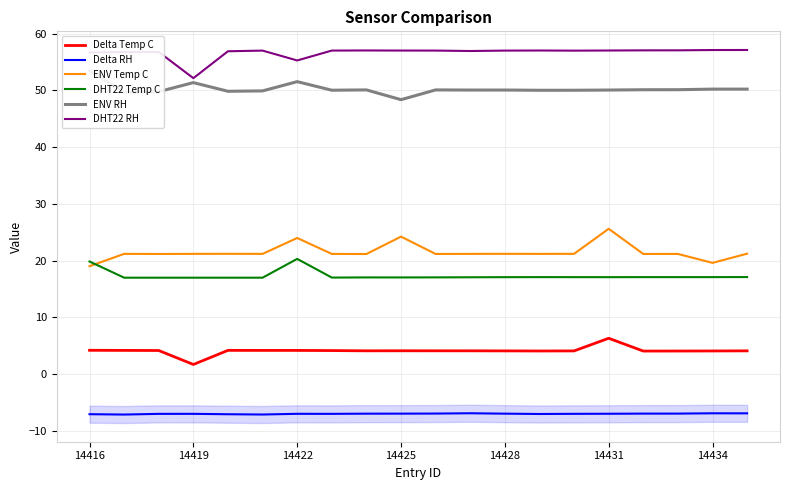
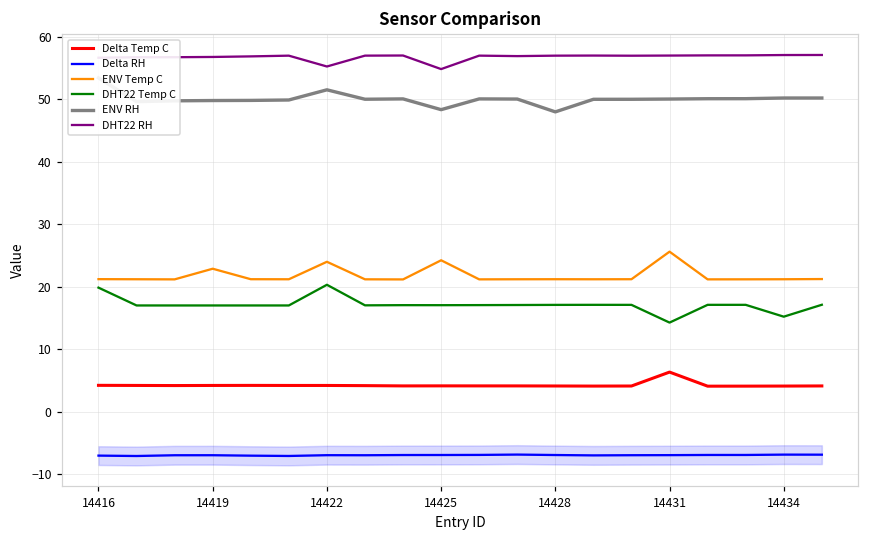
  {
    "Delta Temp C": {
      "14416": 4,
-     "14419": 2,
+     "14419": 4,
      "14422": 4,
      "14425": 4,
      "14428": 4,
      "14431": 6,
      "14434": 4
    },
    "ENV Temp C": {
-     "14416": 19,
-     "14419": 21,
+     "14416": 21,
+     "14419": 23,
      "14422": 24,
      "14425": 24,
      "14428": 21,
      "14431": 26,
-     "14434": 20
+     "14434": 21
    },
    "DHT22 Temp C": {
      "14416": 20,
      "14419": 17,
      "14422": 20,
      "14425": 17,
      "14428": 17,
-     "14431": 17,
-     "14434": 17
+     "14431": 14,
+     "14434": 15
    },
    "ENV RH": {
-     "14419": 51,
+     "14419": 50,
      "14422": 52,
      "14425": 48,
-     "14428": 50,
+     "14428": 48,
      "14431": 50,
      "14434": 50
    },
    "DHT22 RH": {
-     "14419": 52,
+     "14419": 57,
      "14422": 55,
-     "14425": 57,
+     "14425": 55,
      "14428": 57,
      "14431": 57,
      "14434": 57
    }
  }
